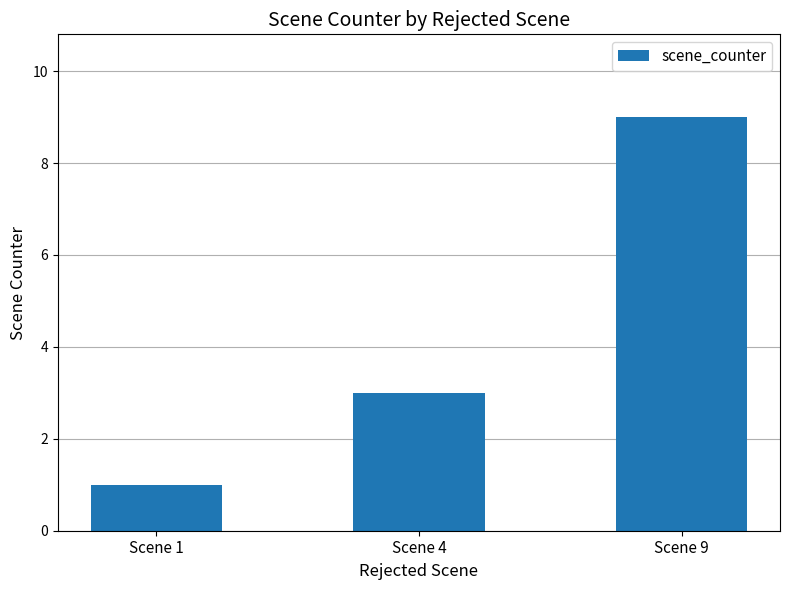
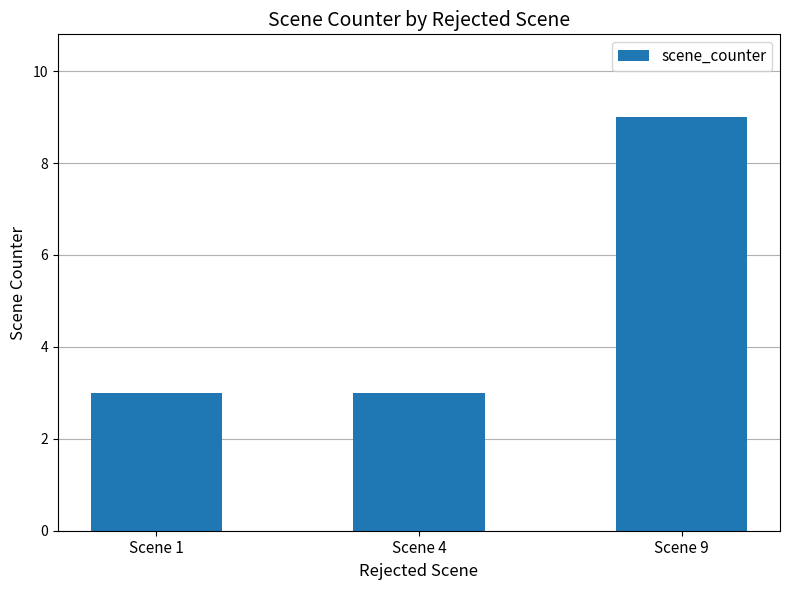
  {
-   "Scene 1": 1,
+   "Scene 1": 3,
    "Scene 4": 3,
    "Scene 9": 9
  }
